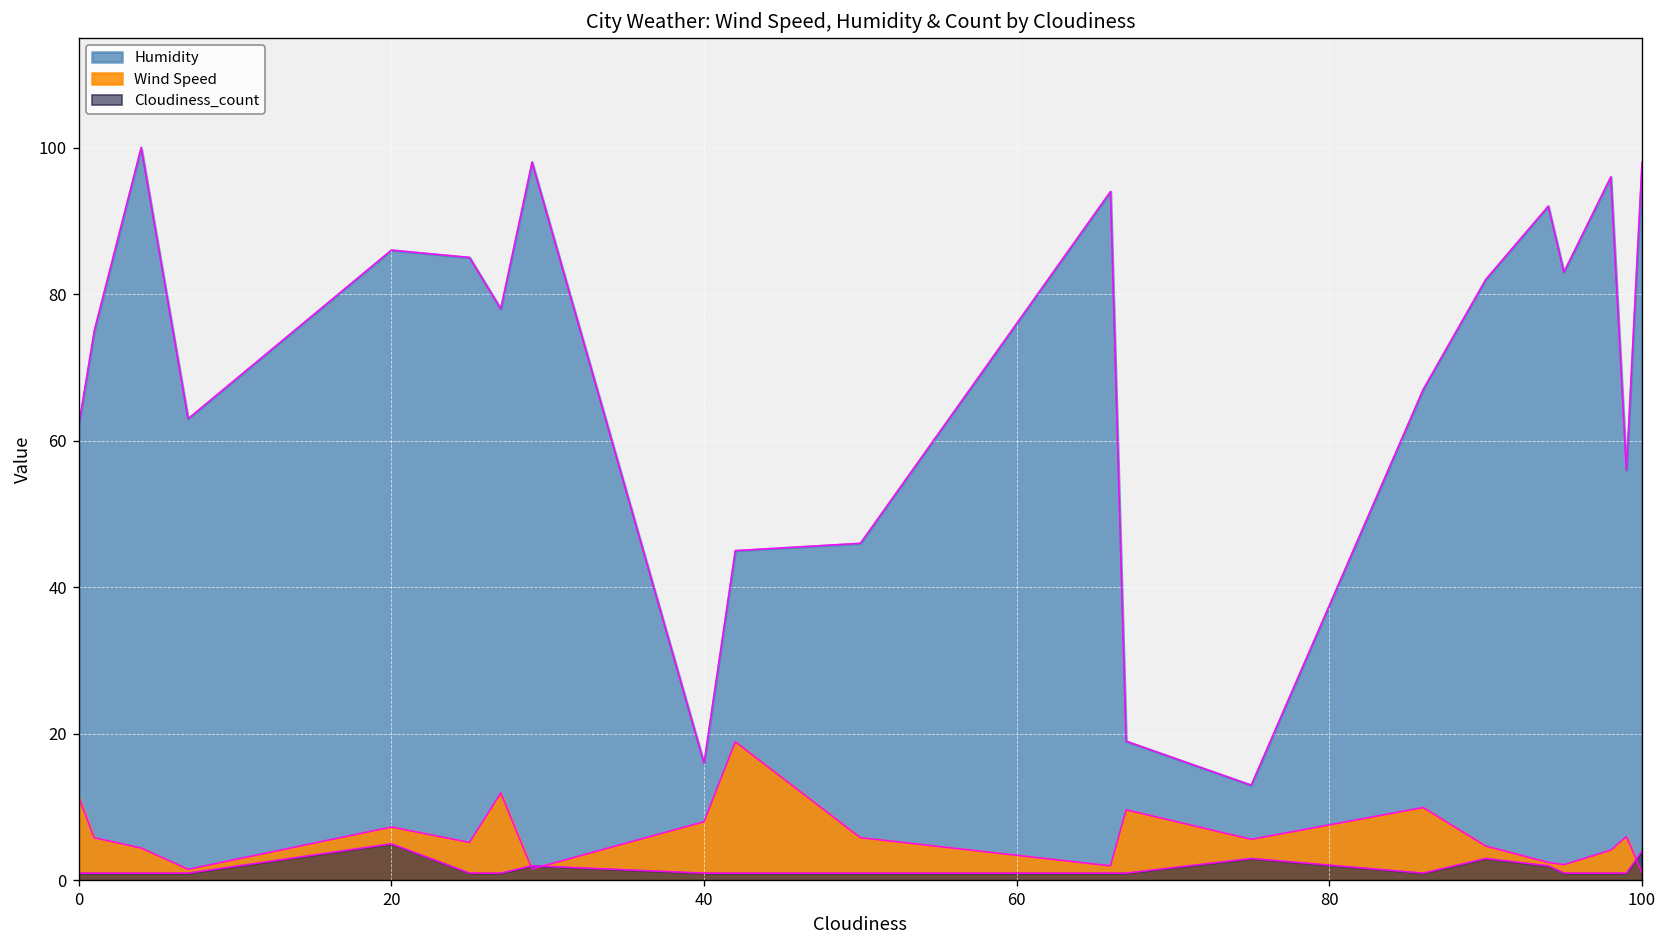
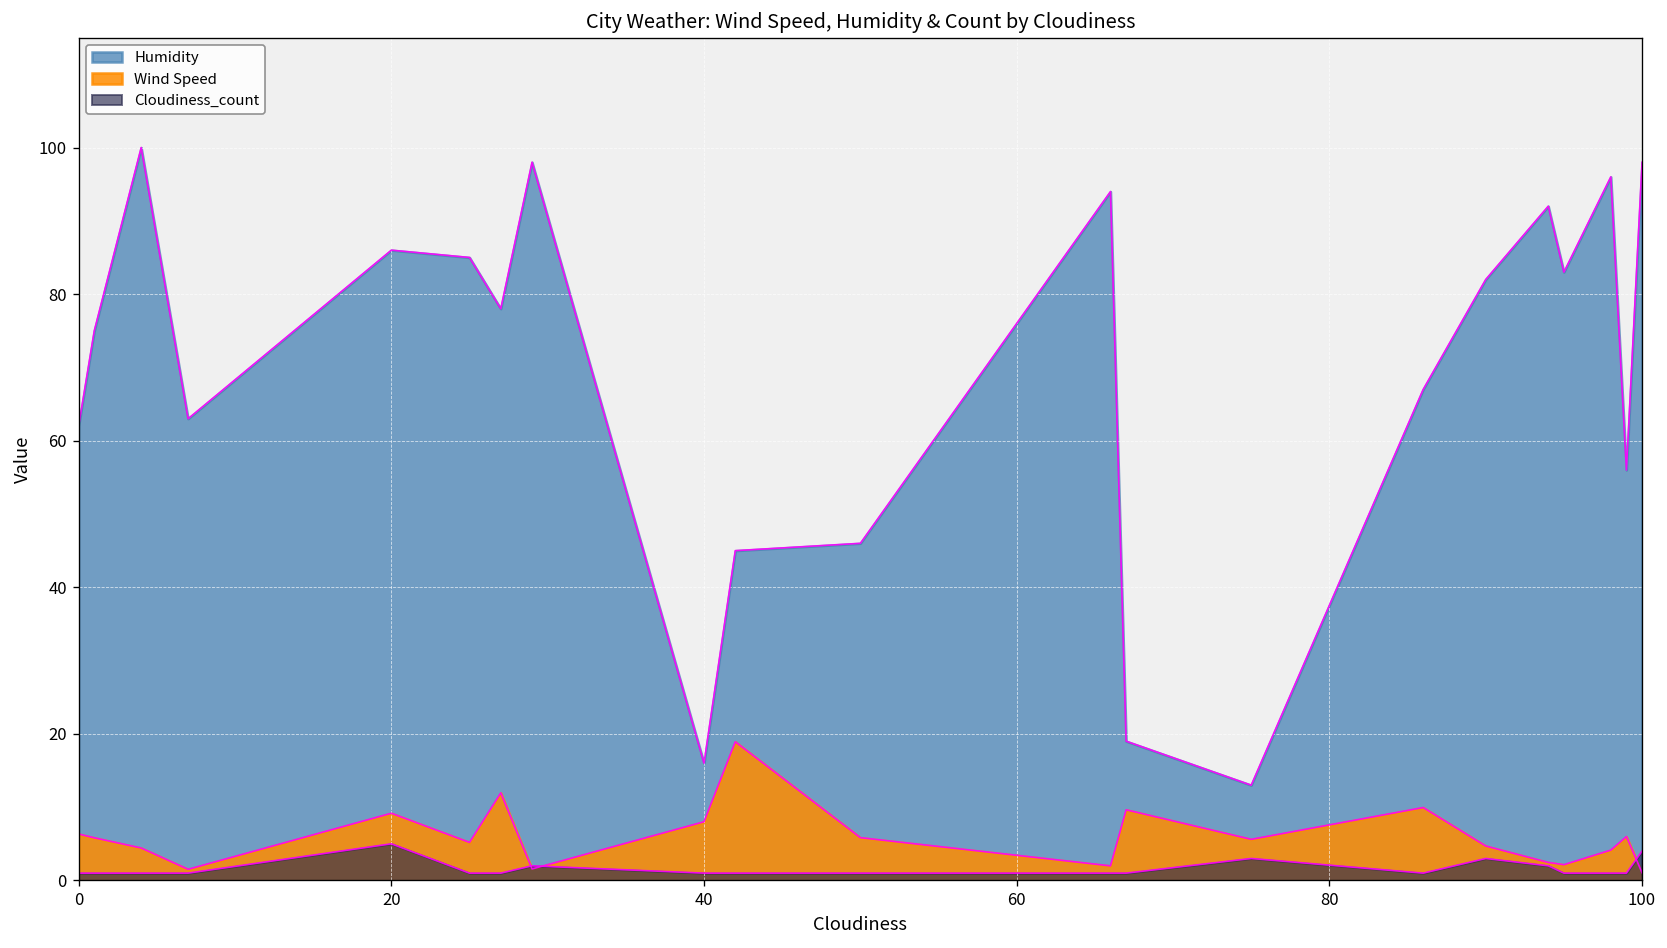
  {
    "Humidity": {
      "0": 62,
      "20": 86,
      "40": 16,
      "100": 98
    },
    "Wind Speed": {
-     "0": 11,
-     "20": 7,
+     "0": 6,
+     "20": 9,
      "40": 8,
      "100": 1
    },
    "Cloudiness_count": {
      "0": 1,
      "20": 5,
      "40": 1,
      "100": 4
    }
  }
